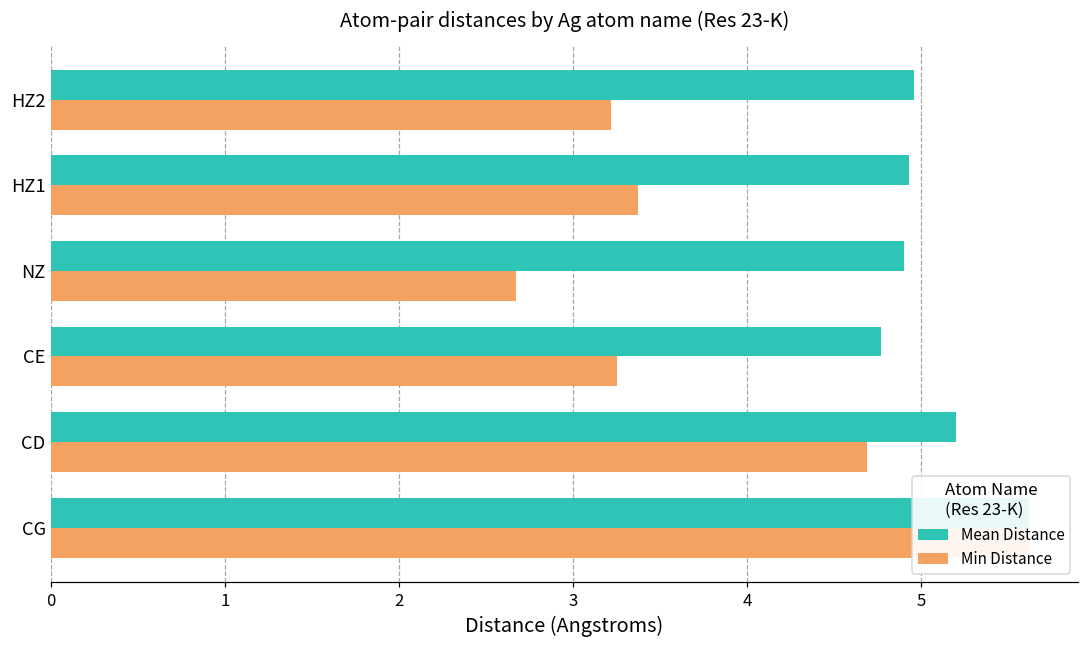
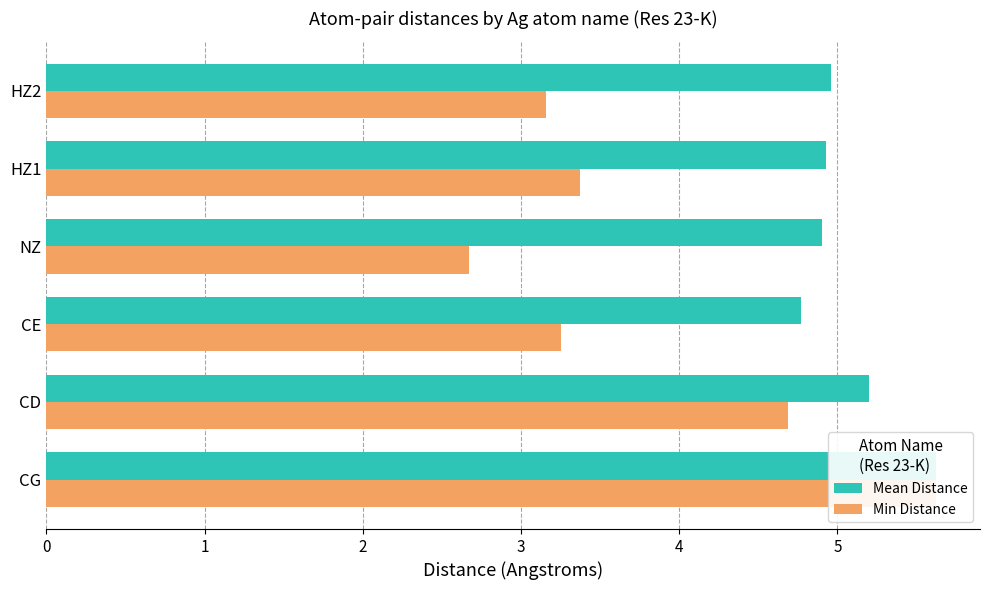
  {
    "Mean Distance": {
      "HZ2": 4.96,
      "HZ1": 4.93,
      "NZ": 4.90,
      "CE": 4.77,
      "CD": 5.20
    },
    "Min Distance": {
-     "HZ2": 3.22,
+     "HZ2": 3.16,
      "HZ1": 3.37,
      "NZ": 2.67,
      "CE": 3.25,
      "CD": 4.69
    }
  }
